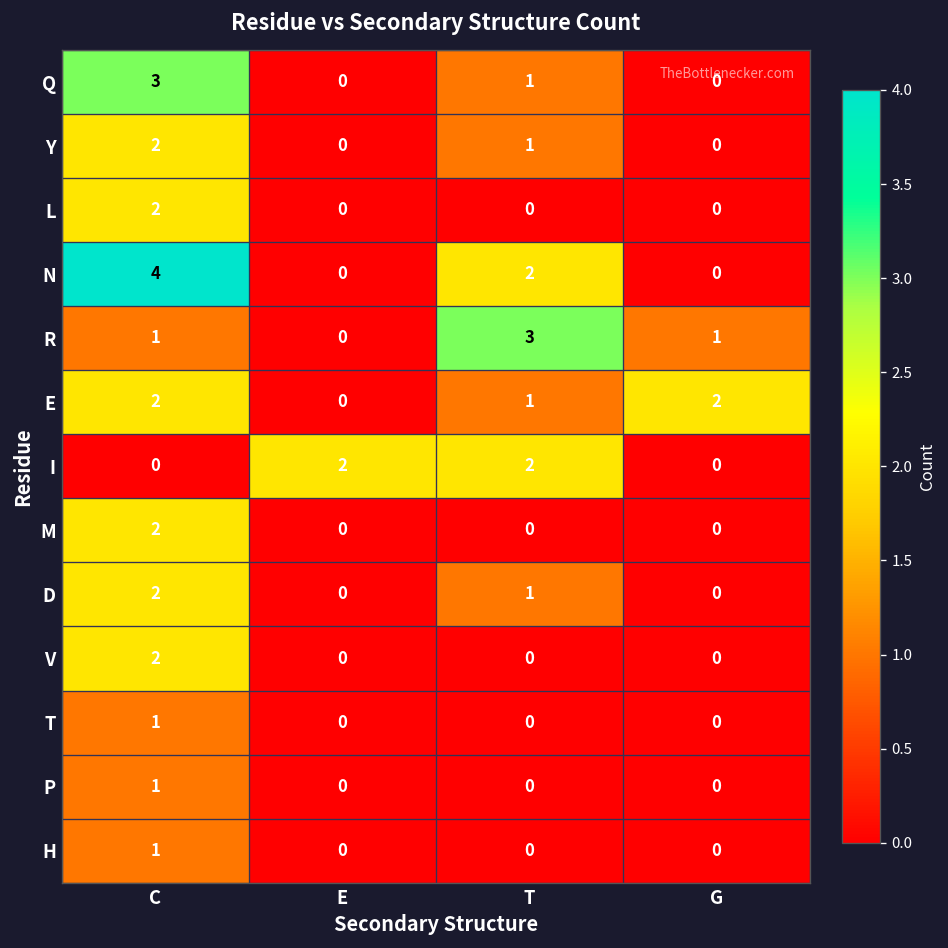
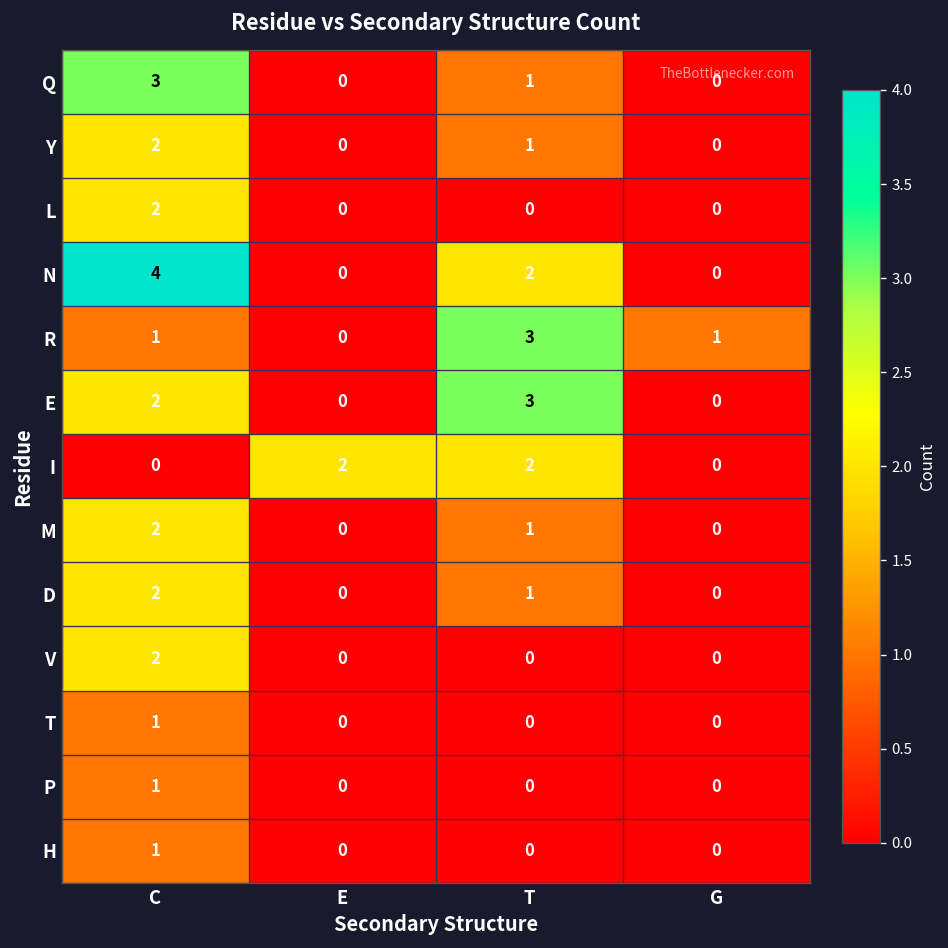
  {
    "Q": {
      "C": 3,
      "E": 0,
      "T": 1
    },
    "Y": {
      "C": 2,
      "E": 0,
      "T": 1,
      "G": 0
    },
    "L": {
      "C": 2,
      "E": 0,
      "T": 0,
      "G": 0
    },
    "N": {
      "C": 4,
      "E": 0,
      "T": 2,
      "G": 0
    },
    "R": {
      "C": 1,
      "E": 0,
      "T": 3,
      "G": 1
    },
    "E": {
      "C": 2,
      "E": 0,
-     "T": 1,
-     "G": 2
+     "T": 3,
+     "G": 0
    },
    "I": {
      "C": 0,
      "E": 2,
      "T": 2,
      "G": 0
    },
    "M": {
      "C": 2,
      "E": 0,
-     "T": 0,
+     "T": 1,
      "G": 0
    },
    "D": {
      "C": 2,
      "E": 0,
      "T": 1,
      "G": 0
    },
    "V": {
      "C": 2,
      "E": 0,
      "T": 0,
      "G": 0
    },
    "T": {
      "C": 1,
      "E": 0,
      "T": 0,
      "G": 0
    },
    "P": {
      "C": 1,
      "E": 0,
      "T": 0,
      "G": 0
    },
    "H": {
      "C": 1,
      "E": 0,
      "T": 0,
      "G": 0
    }
  }
